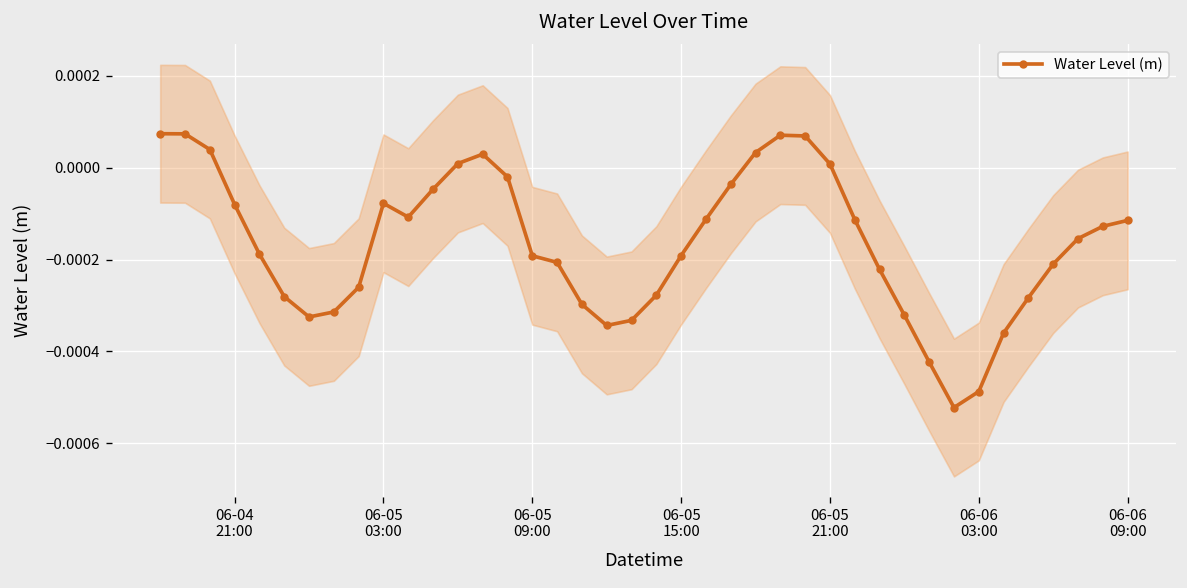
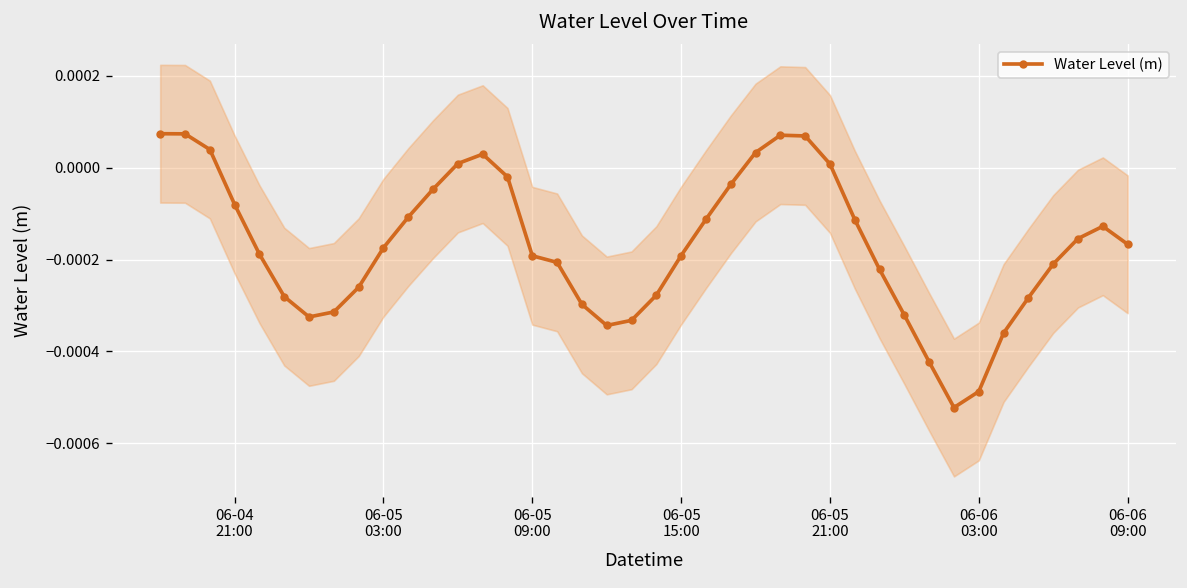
  {
    "Water Level (m)": {
      "06-04 21:00": -0.00008,
-     "06-05 03:00": -0.00008,
+     "06-05 03:00": -0.00017,
      "06-05 09:00": -0.00019,
      "06-05 15:00": -0.00019,
      "06-05 21:00": 0.00001,
      "06-06 03:00": -0.00049,
-     "06-06 09:00": -0.00011
+     "06-06 09:00": -0.00017
    }
  }
